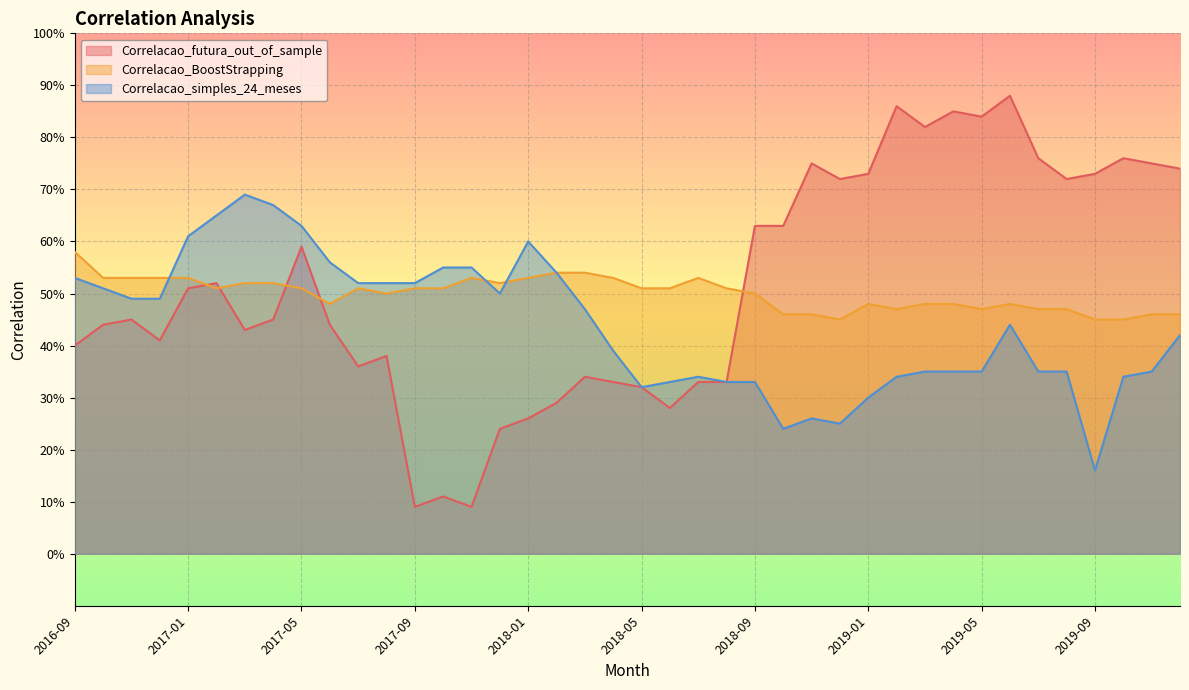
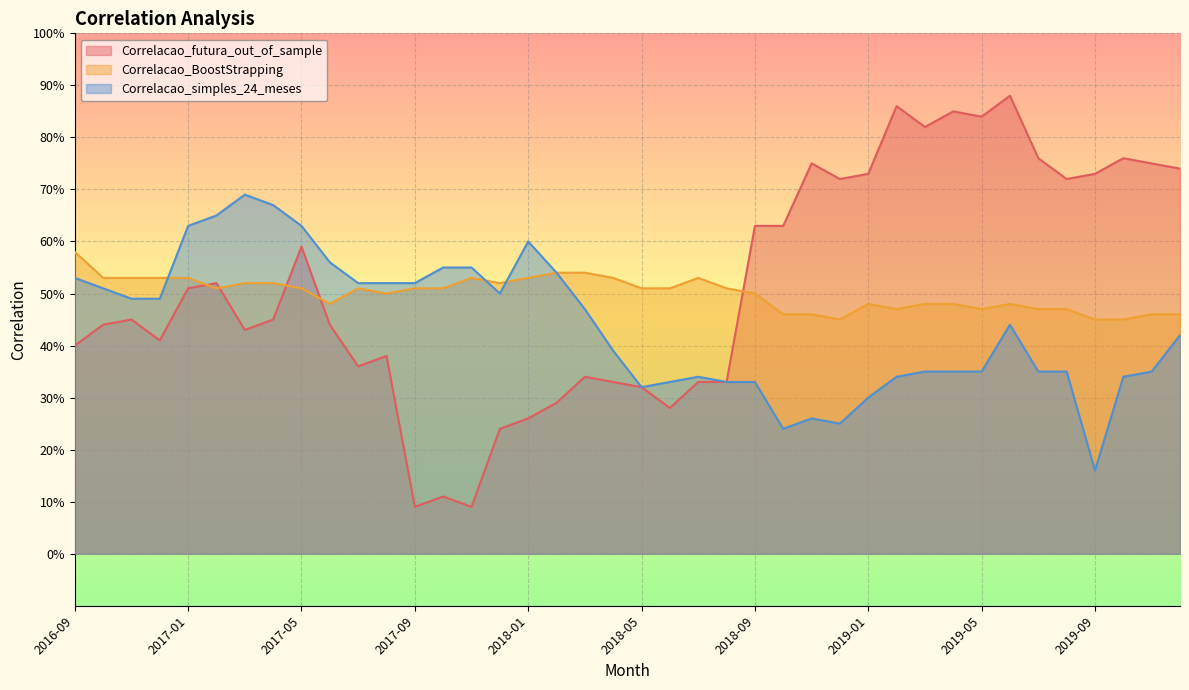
  {
    "Correlacao_simples_24_meses": {
      "2016-09": "53%",
-     "2017-01": "61%",
+     "2017-01": "63%",
      "2017-05": "63%",
      "2017-09": "52%",
      "2018-01": "60%",
      "2018-09": "33%",
      "2019-01": "30%",
      "2019-05": "35%",
      "2019-09": "16%"
    }
  }
